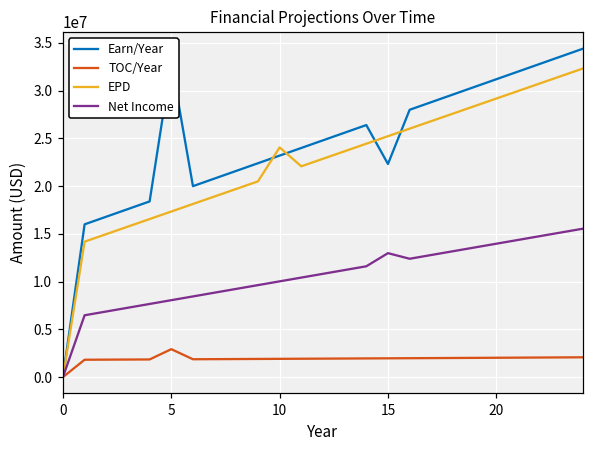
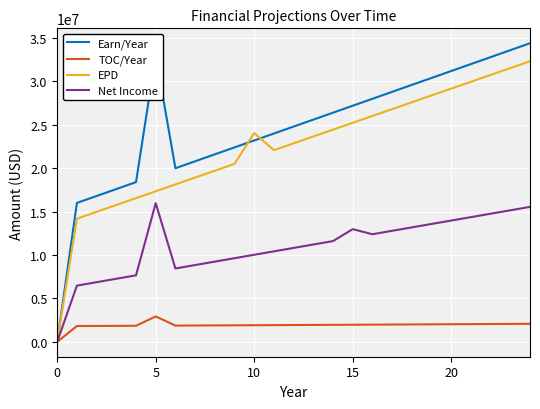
  {
    "Earn/Year": {
      "10": 23000000,
-     "15": 22000000,
+     "15": 27000000,
      "20": 31000000
    },
    "TOC/Year": {
      "5": 3000000,
      "10": 2000000,
      "15": 2000000,
      "20": 2000000
    },
    "EPD": {
      "5": 17000000,
      "10": 24000000,
      "15": 25000000,
      "20": 29000000
    },
    "Net Income": {
-     "5": 8000000,
+     "5": 16000000,
      "10": 10000000,
      "15": 13000000,
      "20": 14000000
    }
  }
